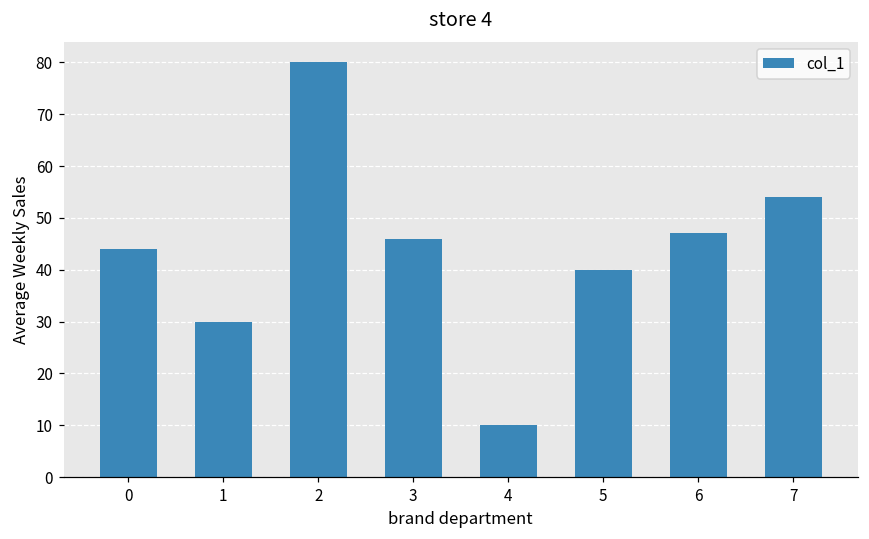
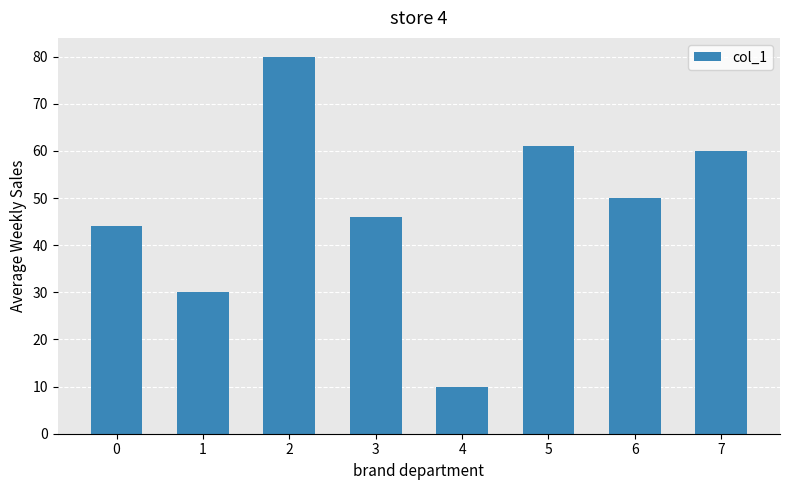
  {
    "0": 44,
    "1": 30,
    "2": 80,
    "3": 46,
    "4": 10,
-   "5": 40,
-   "6": 47,
-   "7": 54
+   "5": 61,
+   "6": 50,
+   "7": 60
  }
